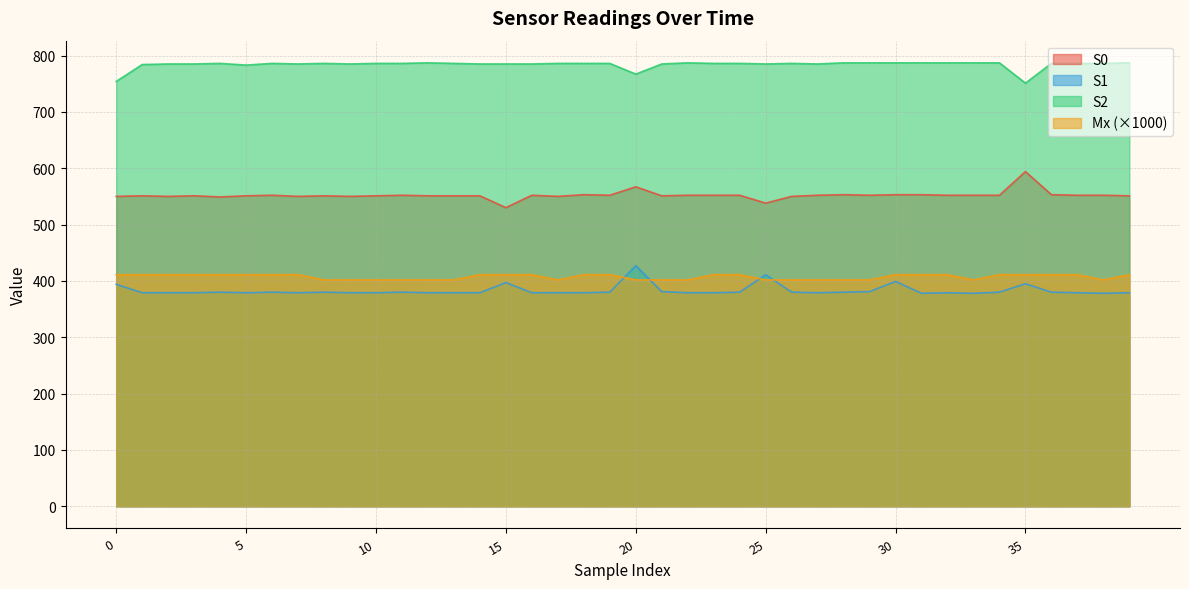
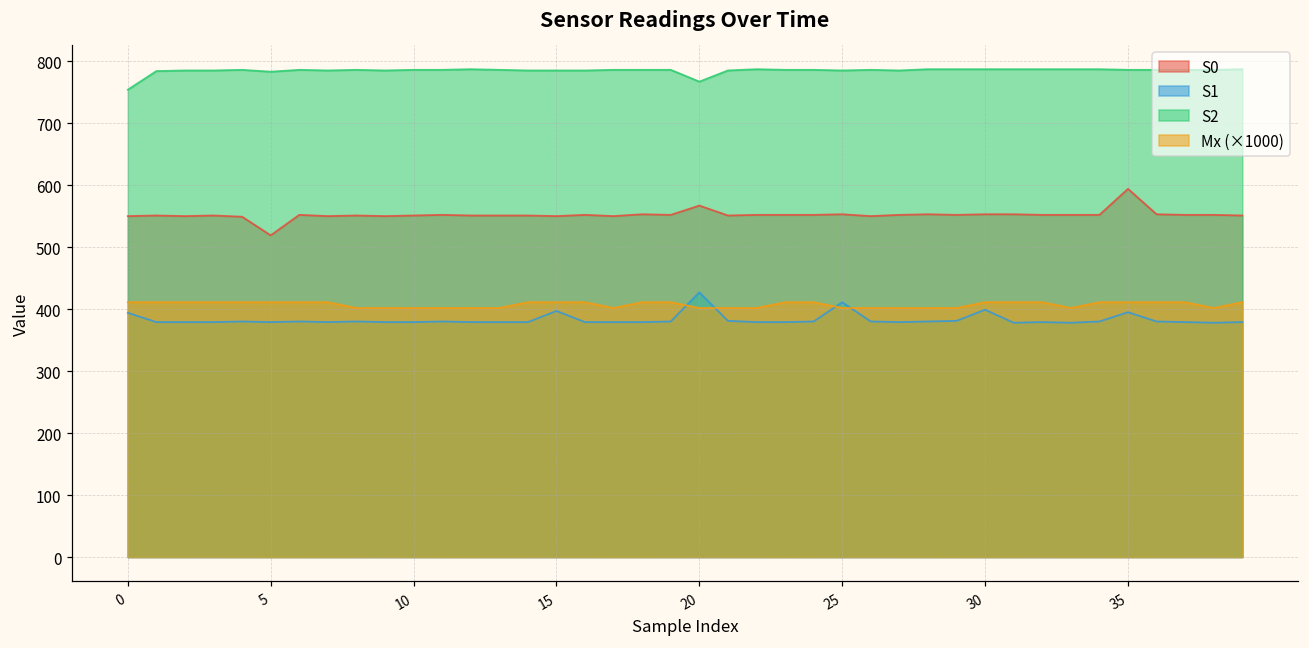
  {
    "S0": {
      "0": 550,
-     "5": 550,
+     "5": 520,
      "10": 550,
-     "15": 530,
+     "15": 550,
      "20": 570,
-     "25": 540,
+     "25": 550,
      "30": 550,
      "35": 590
    },
    "S1": {
      "0": 390,
      "5": 380,
      "10": 380,
      "15": 400,
      "20": 430,
      "25": 410,
      "30": 400,
      "35": 400
    },
    "S2": {
      "0": 750,
      "5": 780,
      "10": 790,
      "15": 790,
      "20": 770,
      "25": 790,
      "30": 790,
-     "35": 750
+     "35": 790
    },
    "Mx (×1000)": {
      "0": 410,
      "5": 410,
      "10": 400,
      "15": 410,
      "20": 400,
      "25": 400,
      "30": 410,
      "35": 410
    }
  }
